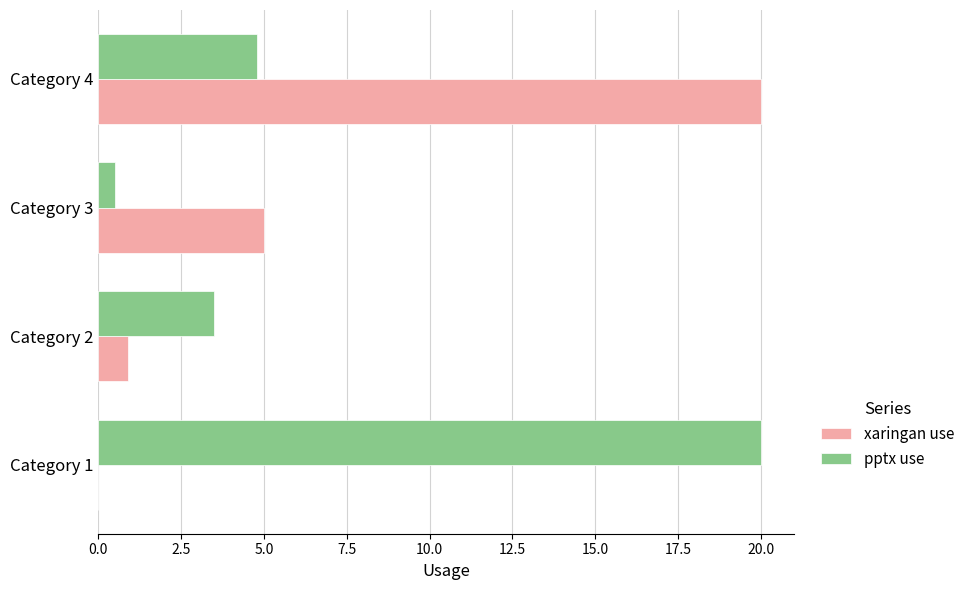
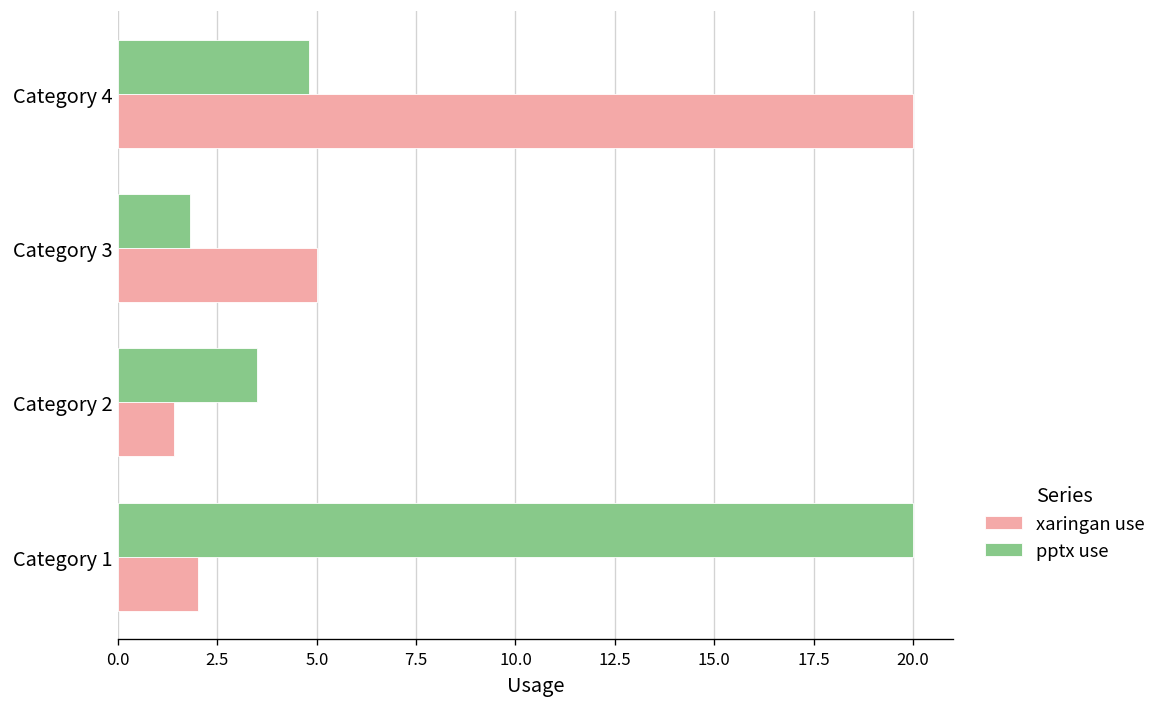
  {
    "xaringan use": {
      "Category 4": 20.0,
      "Category 3": 5.0,
-     "Category 2": 0.9,
-     "Category 1": 0
+     "Category 2": 1.4,
+     "Category 1": 2
    },
    "pptx use": {
      "Category 4": 4.8,
-     "Category 3": 0.5,
+     "Category 3": 1.8,
      "Category 2": 3.5,
      "Category 1": 20.0
    }
  }
